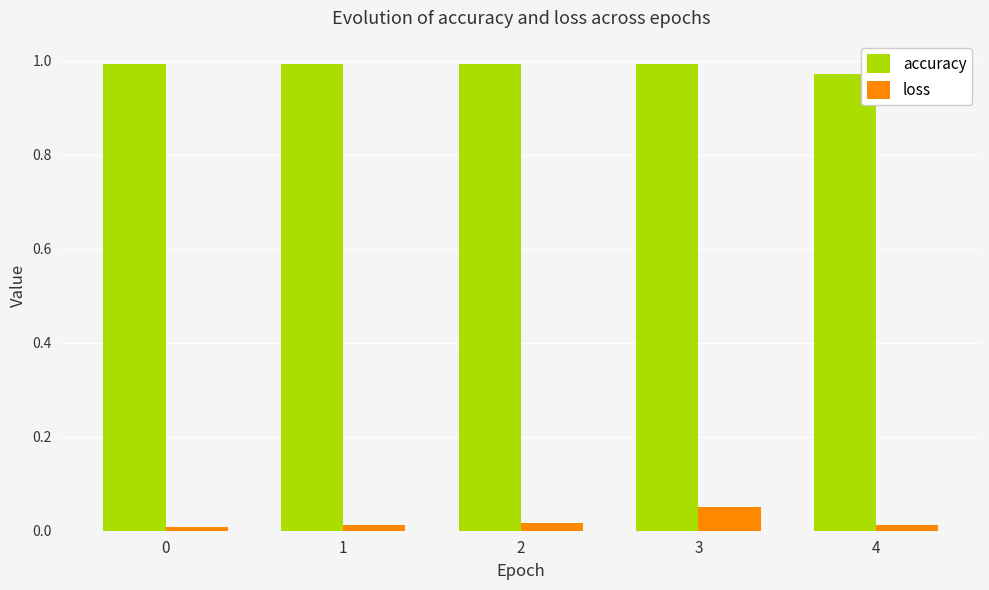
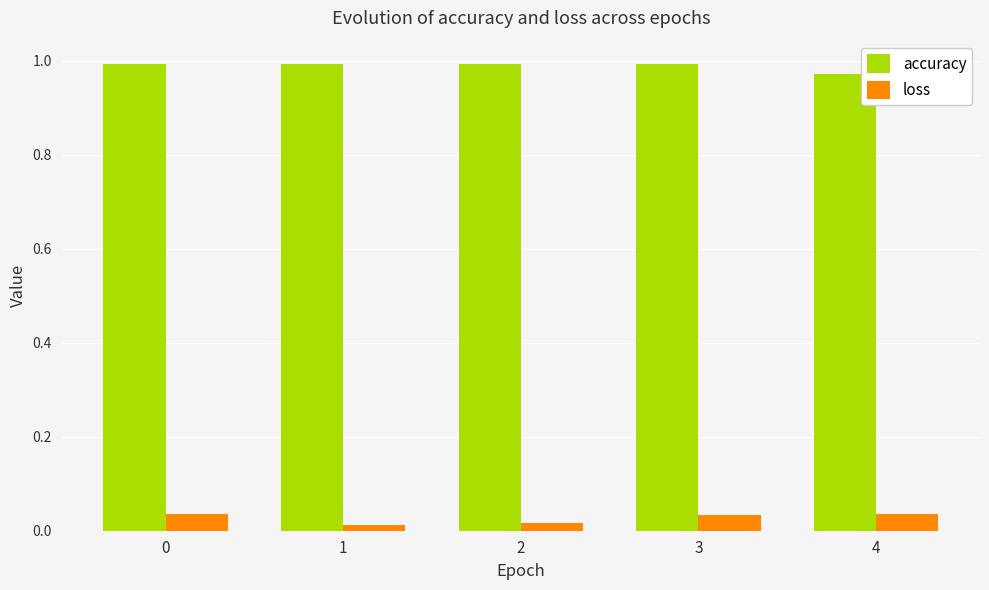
  {
    "accuracy": {
      "0": 0.99,
      "1": 0.99,
      "2": 0.99,
      "3": 0.99,
      "4": 0.97
    },
    "loss": {
-     "0": 0.01,
+     "0": 0.04,
      "1": 0.01,
      "2": 0.02,
-     "3": 0.05,
-     "4": 0.01
+     "3": 0.03,
+     "4": 0.04
    }
  }
